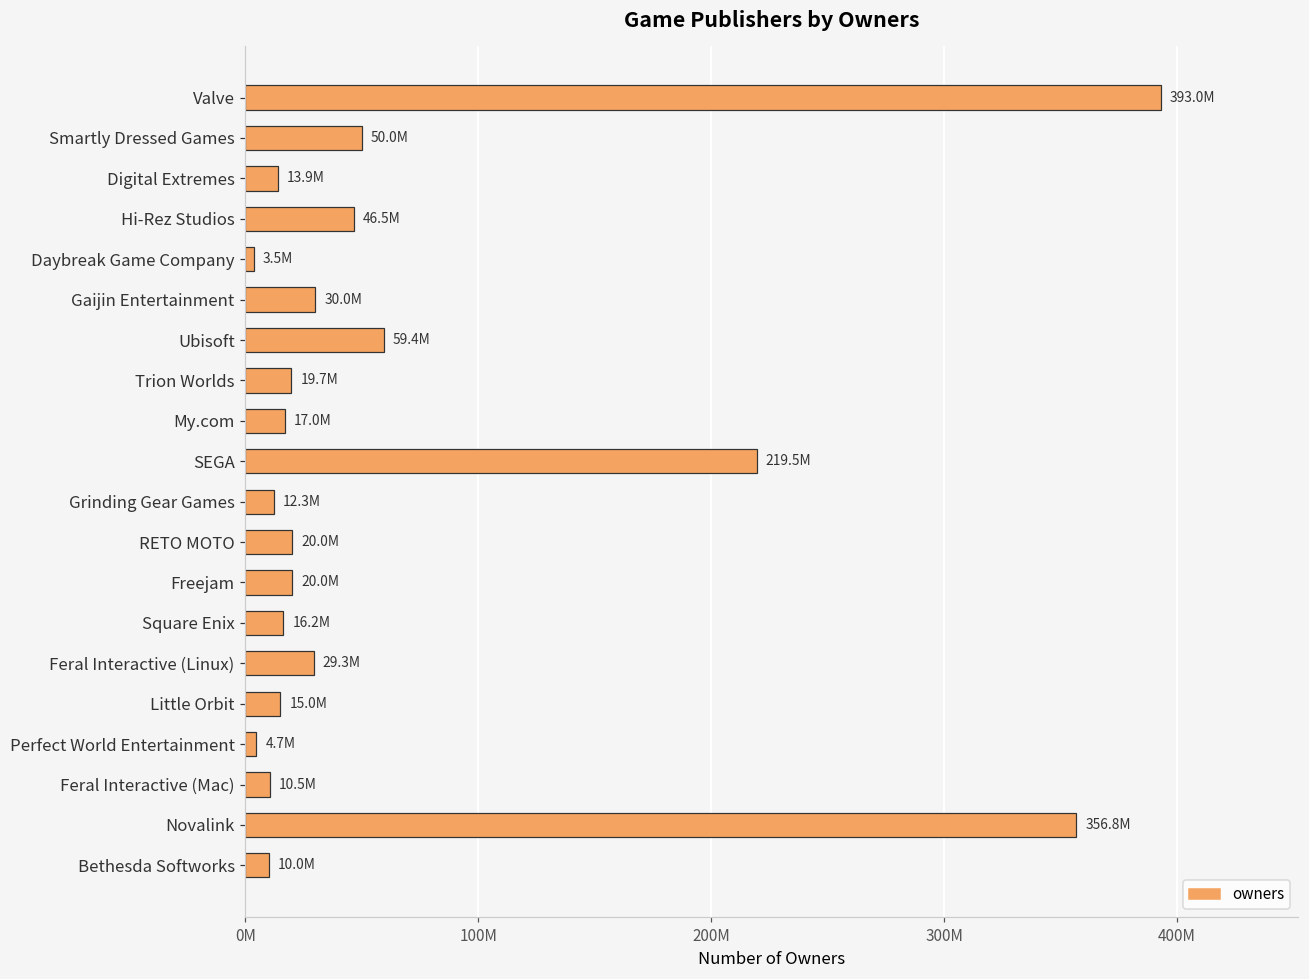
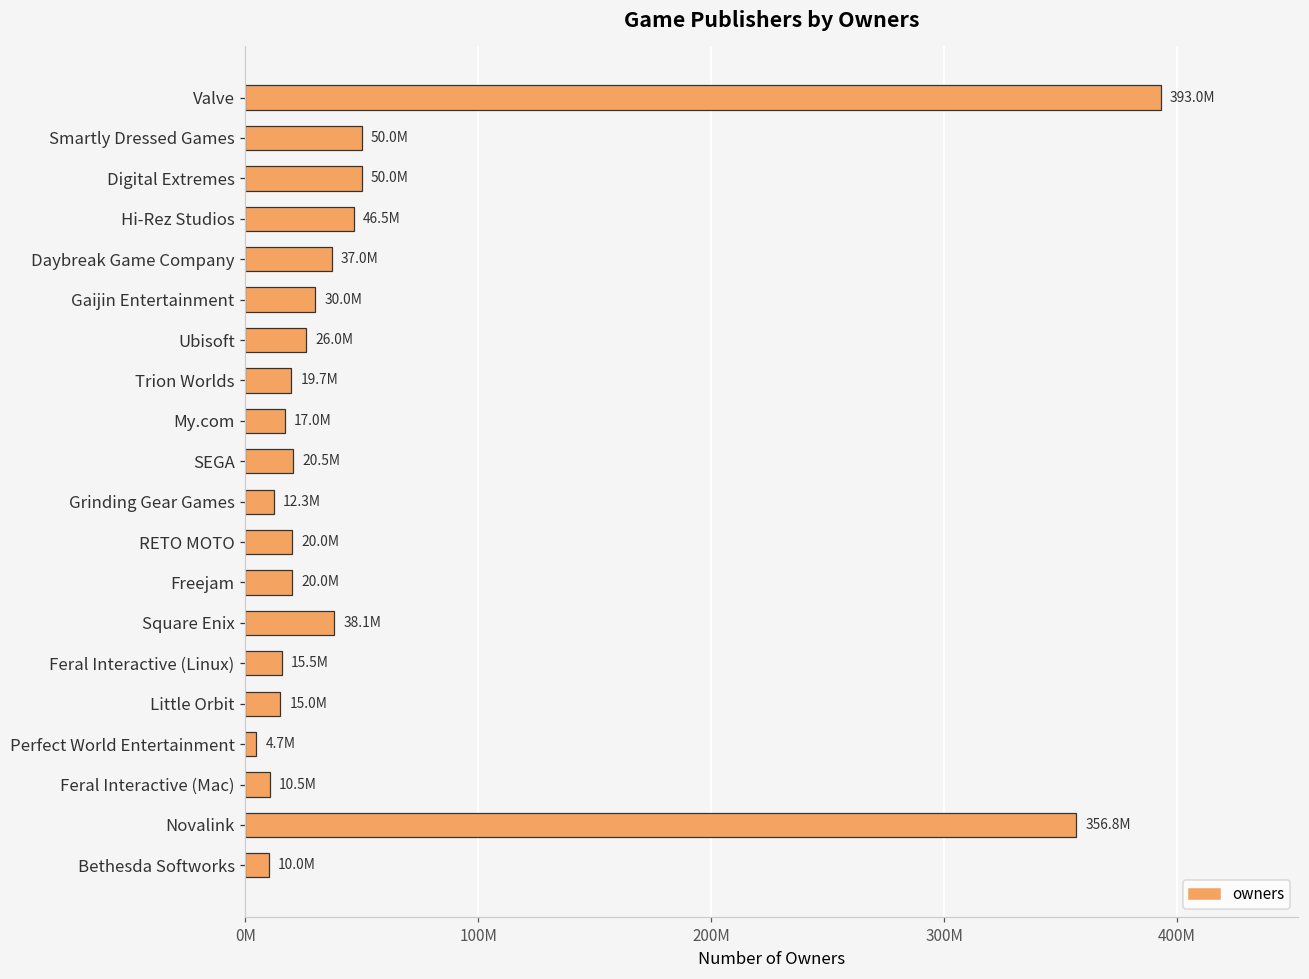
  {
    "Valve": "393.0M",
    "Smartly Dressed Games": "50.0M",
-   "Digital Extremes": "13.9M",
+   "Digital Extremes": "50.0M",
    "Hi-Rez Studios": "46.5M",
-   "Daybreak Game Company": "3.5M",
+   "Daybreak Game Company": "37.0M",
    "Gaijin Entertainment": "30.0M",
-   "Ubisoft": "59.4M",
+   "Ubisoft": "26.0M",
    "Trion Worlds": "19.7M",
    "My.com": "17.0M",
-   "SEGA": "219.5M",
+   "SEGA": "20.5M",
    "Grinding Gear Games": "12.3M",
    "RETO MOTO": "20.0M",
    "Freejam": "20.0M",
-   "Square Enix": "16.2M",
-   "Feral Interactive (Linux)": "29.3M",
+   "Square Enix": "38.1M",
+   "Feral Interactive (Linux)": "15.5M",
    "Little Orbit": "15.0M",
    "Perfect World Entertainment": "4.7M",
    "Feral Interactive (Mac)": "10.5M",
    "Novalink": "356.8M",
    "Bethesda Softworks": "10.0M"
  }
